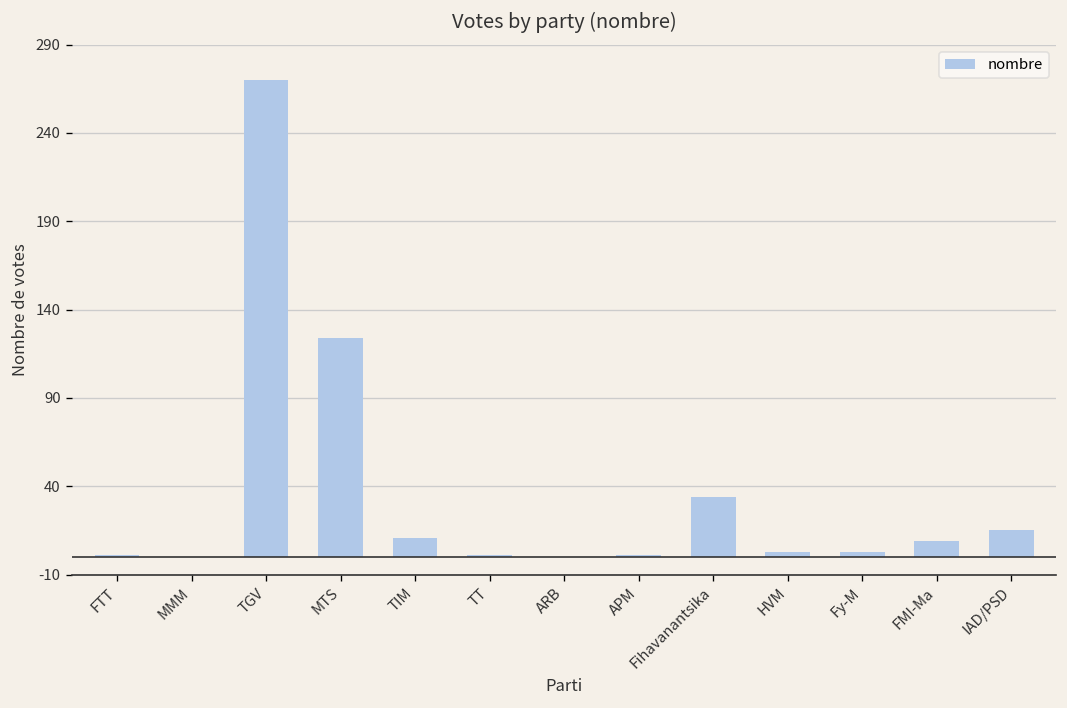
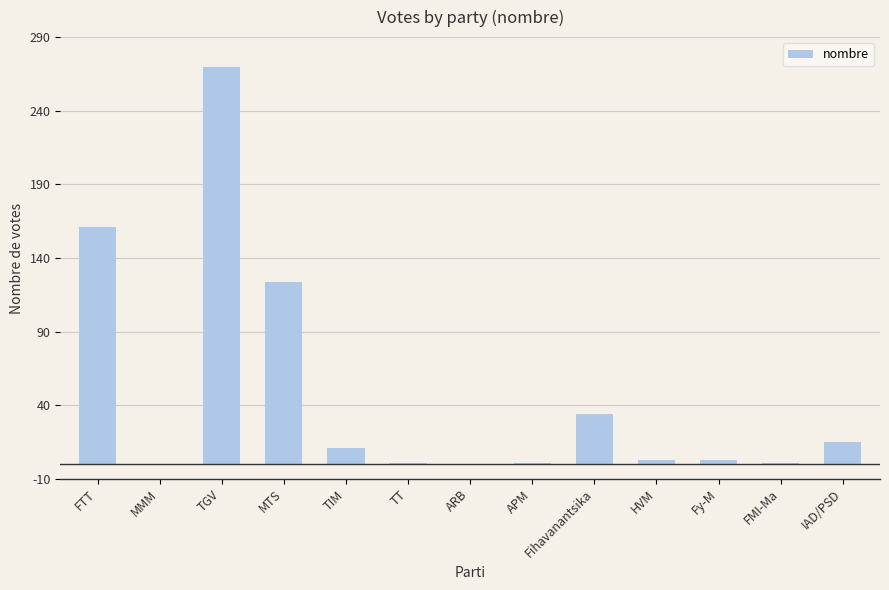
  {
-   "FTT": 1,
+   "FTT": 161,
    "MMM": 0,
    "TGV": 270,
    "MTS": 124,
    "TIM": 11,
    "ARB": 0,
    "Fihavanantsika": 34,
    "HVM": 3,
    "Fy-M": 3,
-   "FMI-Ma": 9,
+   "FMI-Ma": 1,
    "IAD/PSD": 15
  }
